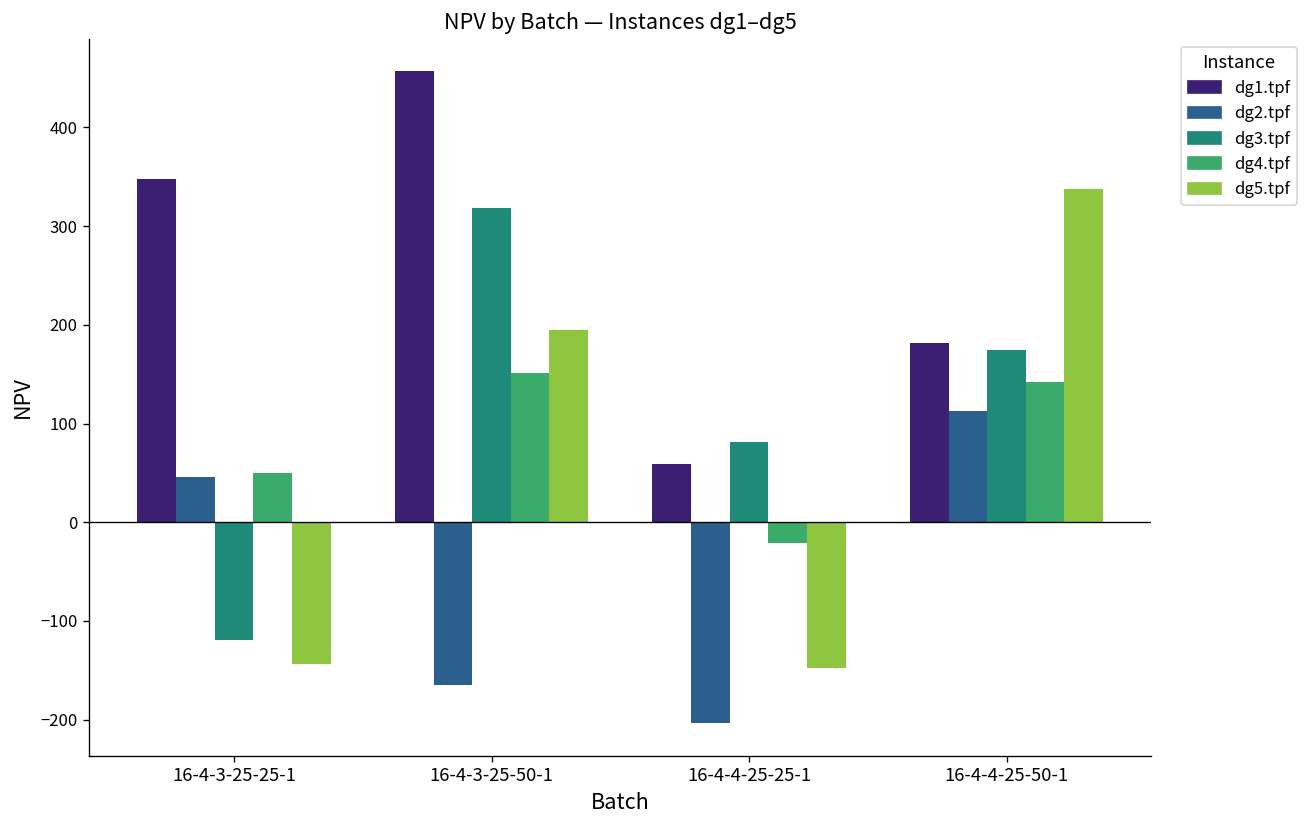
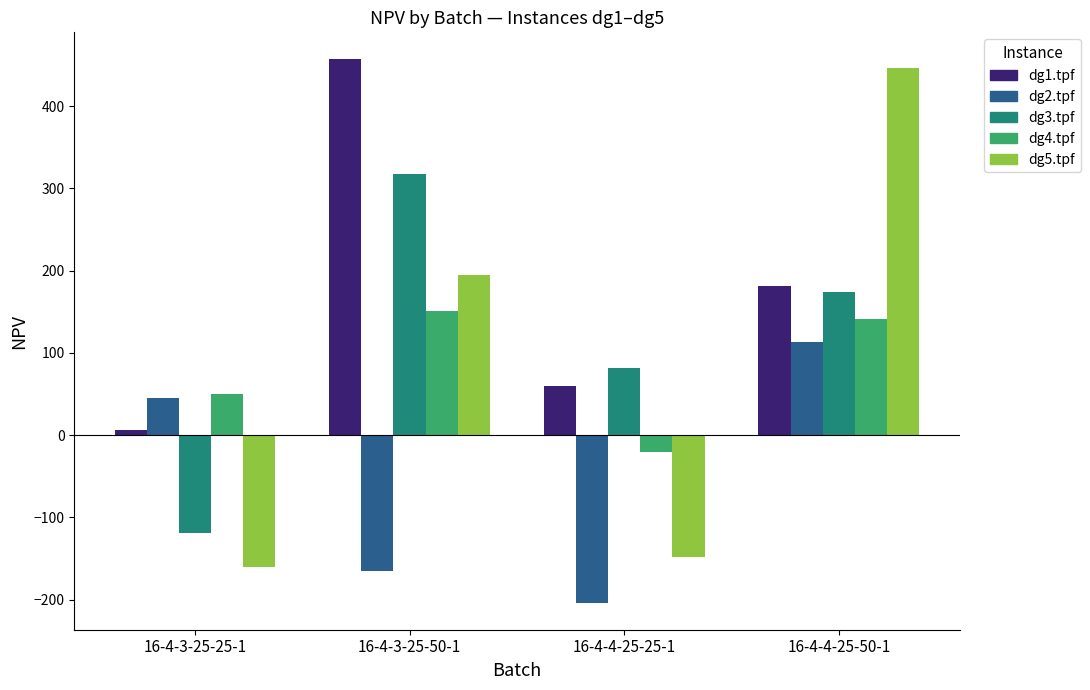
  {
    "dg1.tpf": {
-     "16-4-3-25-25-1": 350,
+     "16-4-3-25-25-1": 10,
      "16-4-3-25-50-1": 460,
      "16-4-4-25-25-1": 60,
      "16-4-4-25-50-1": 180
    },
    "dg5.tpf": {
-     "16-4-3-25-25-1": -140,
+     "16-4-3-25-25-1": -160,
      "16-4-3-25-50-1": 190,
      "16-4-4-25-25-1": -150,
-     "16-4-4-25-50-1": 340
+     "16-4-4-25-50-1": 450
    }
  }
